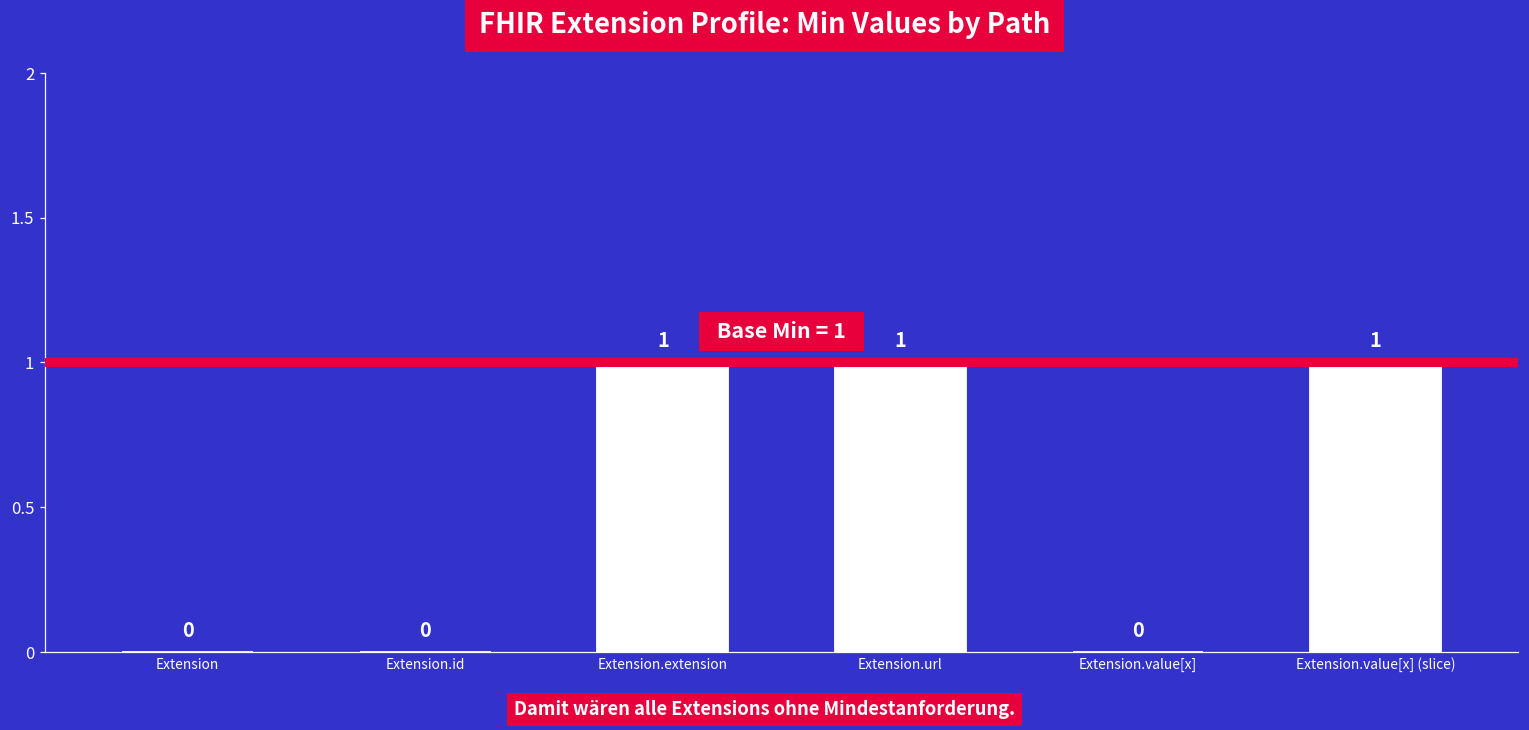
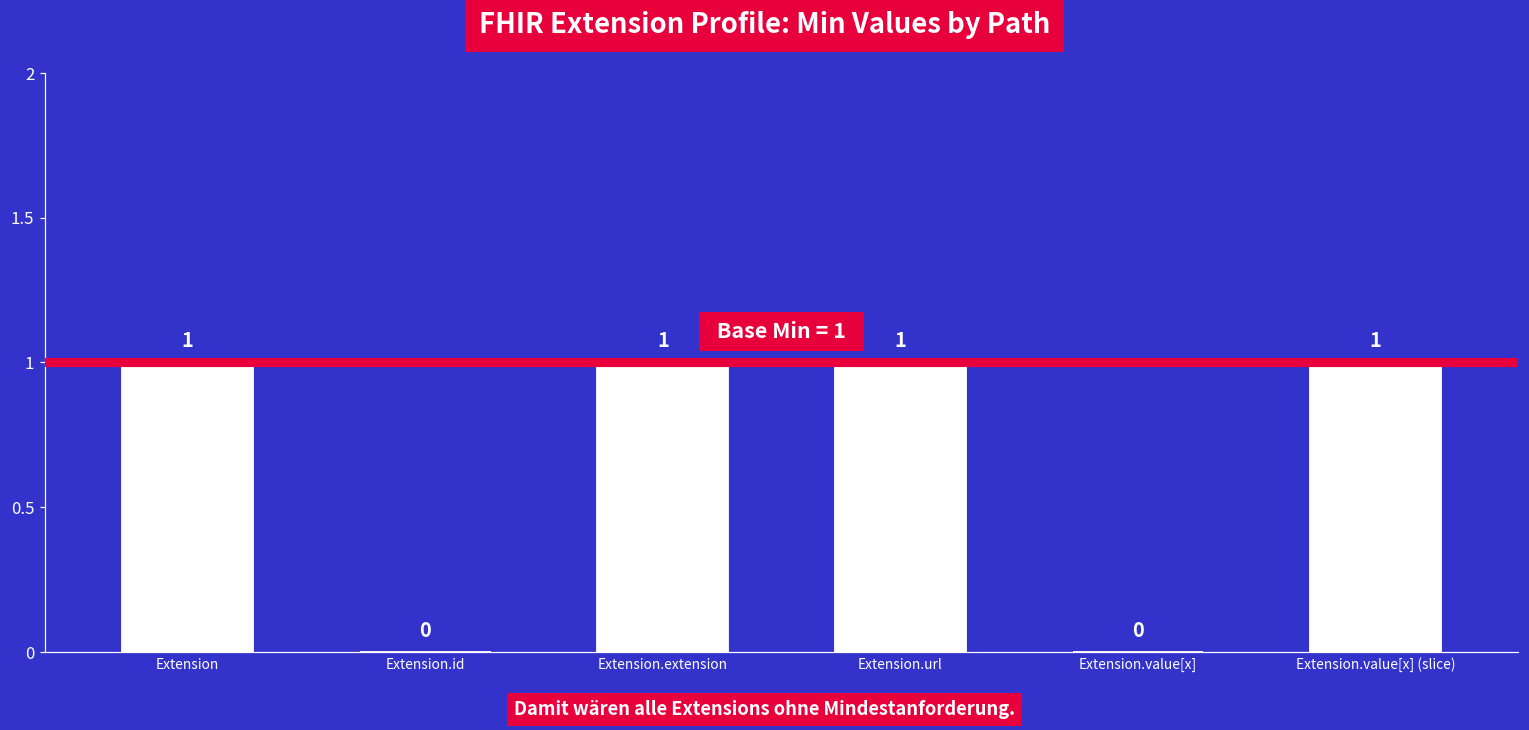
  {
-   "Extension": 0,
+   "Extension": 1,
    "Extension.id": 0,
    "Extension.extension": 1,
    "Extension.url": 1,
    "Extension.value[x]": 0,
    "Extension.value[x] (slice)": 1
  }
